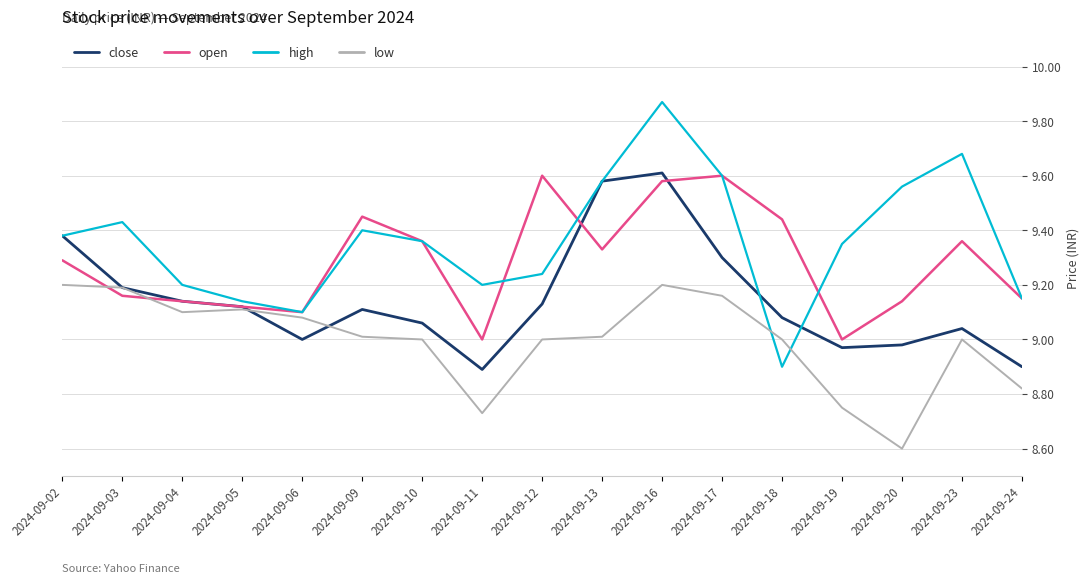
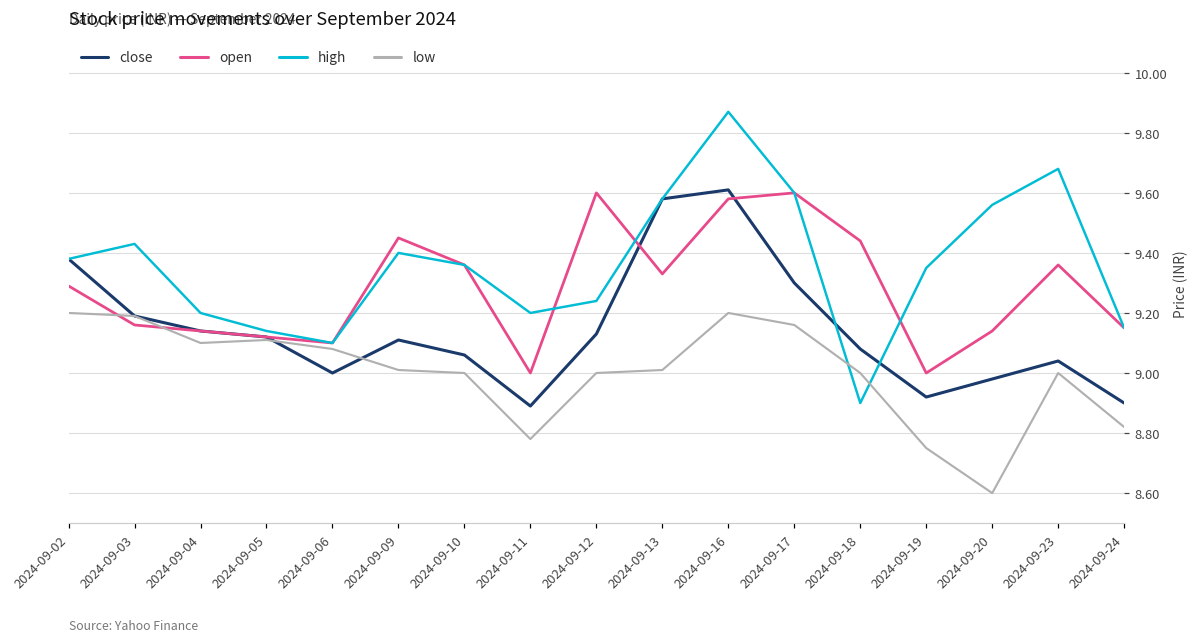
  {
    "close": {
      "2024-09-06": 9.00,
      "2024-09-09": 9.11,
      "2024-09-10": 9.06,
      "2024-09-11": 8.89,
      "2024-09-12": 9.13,
      "2024-09-16": 9.61,
      "2024-09-17": 9.30,
      "2024-09-18": 9.08,
-     "2024-09-19": 8.97,
+     "2024-09-19": 8.92,
      "2024-09-20": 8.98,
      "2024-09-23": 9.04,
      "2024-09-24": 8.90
    },
    "open": {
      "2024-09-02": 9.29,
      "2024-09-03": 9.16,
      "2024-09-09": 9.45,
      "2024-09-11": 9.00,
      "2024-09-12": 9.60,
      "2024-09-13": 9.33,
      "2024-09-16": 9.58,
      "2024-09-18": 9.44,
      "2024-09-19": 9.00,
      "2024-09-20": 9.14,
      "2024-09-23": 9.36
    },
    "high": {
      "2024-09-03": 9.43,
      "2024-09-04": 9.20,
      "2024-09-05": 9.14,
      "2024-09-09": 9.40,
      "2024-09-11": 9.20,
      "2024-09-12": 9.24,
      "2024-09-16": 9.87,
      "2024-09-18": 8.90,
      "2024-09-19": 9.35,
      "2024-09-20": 9.56,
      "2024-09-23": 9.68
    },
    "low": {
      "2024-09-02": 9.20,
      "2024-09-04": 9.10,
      "2024-09-05": 9.11,
      "2024-09-06": 9.08,
      "2024-09-09": 9.01,
      "2024-09-10": 9.00,
-     "2024-09-11": 8.73,
+     "2024-09-11": 8.78,
      "2024-09-12": 9.00,
      "2024-09-13": 9.01,
      "2024-09-16": 9.20,
      "2024-09-17": 9.16,
      "2024-09-18": 9.00,
      "2024-09-19": 8.75,
      "2024-09-20": 8.60,
      "2024-09-23": 9.00,
      "2024-09-24": 8.82
    }
  }
